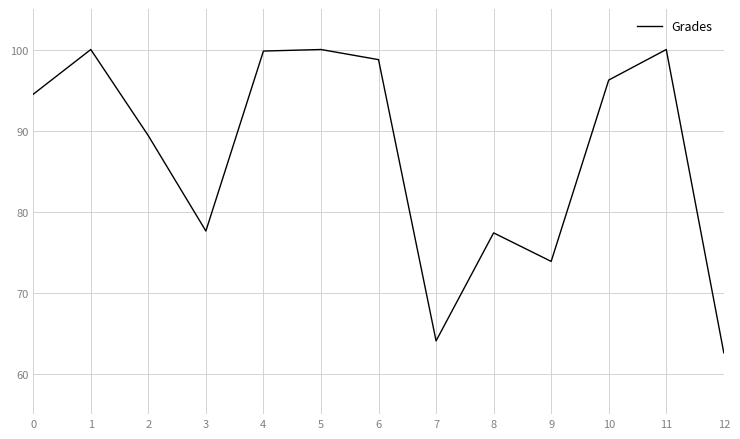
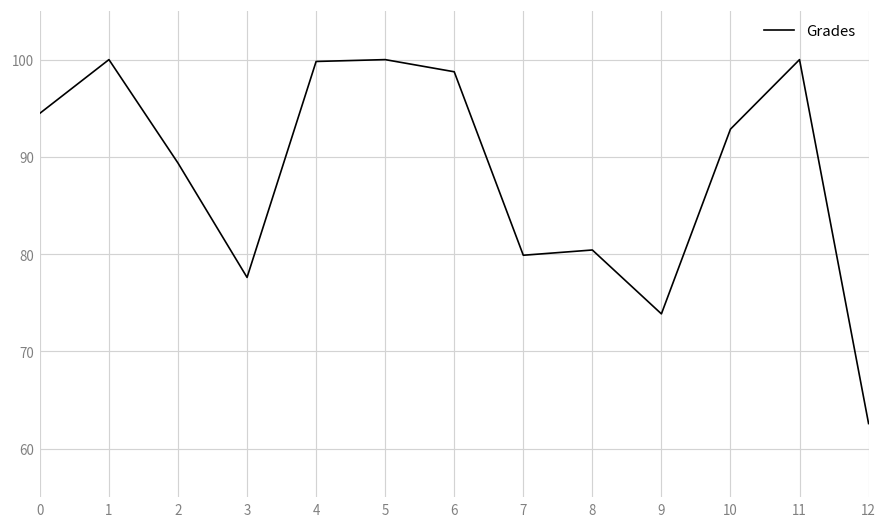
  {
    "0": 94,
    "1": 100,
    "2": 89,
    "3": 78,
    "4": 100,
    "5": 100,
    "6": 99,
-   "7": 64,
-   "8": 77,
+   "7": 80,
+   "8": 80,
    "9": 74,
-   "10": 96,
+   "10": 93,
    "11": 100,
    "12": 63
  }
